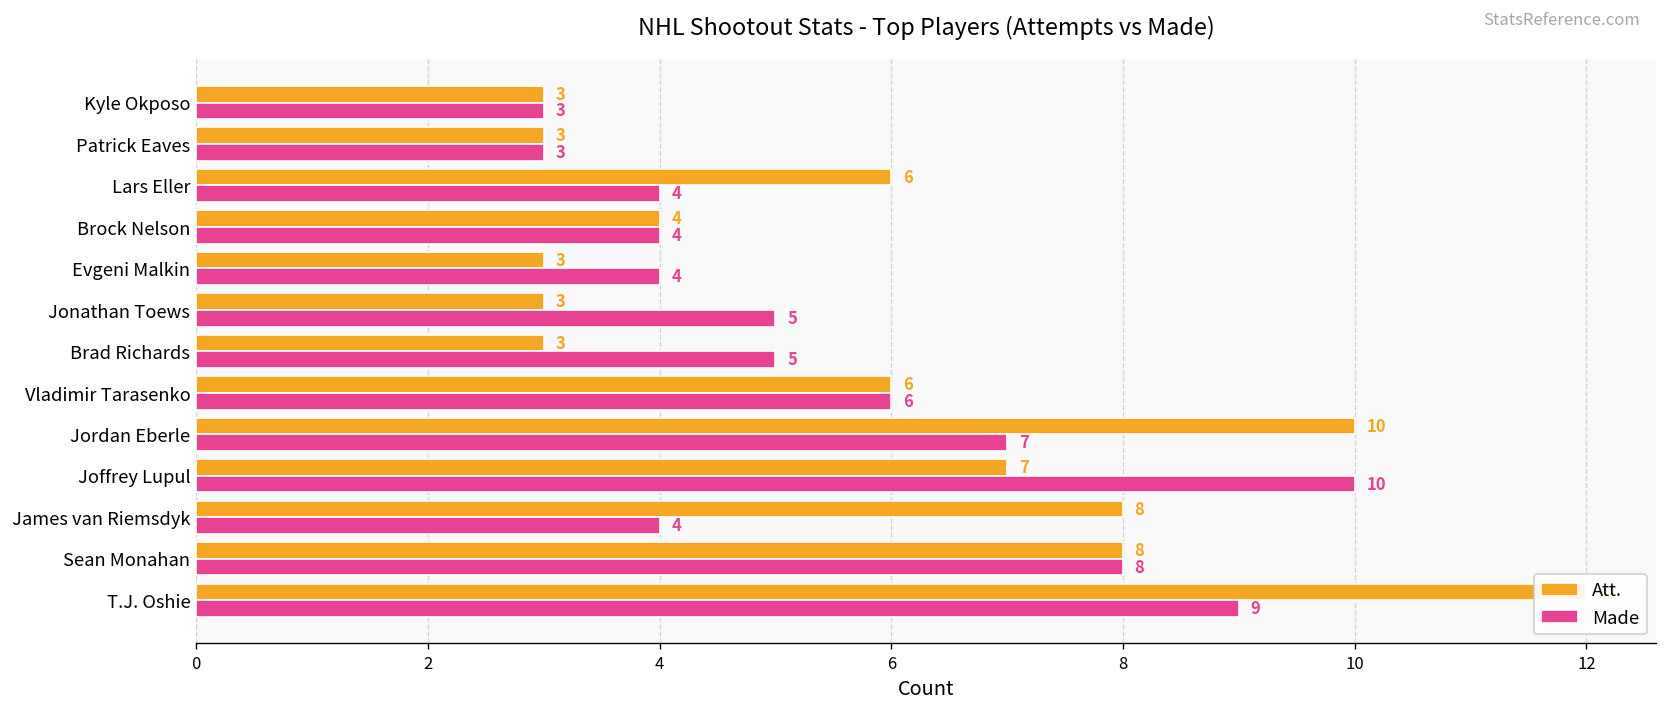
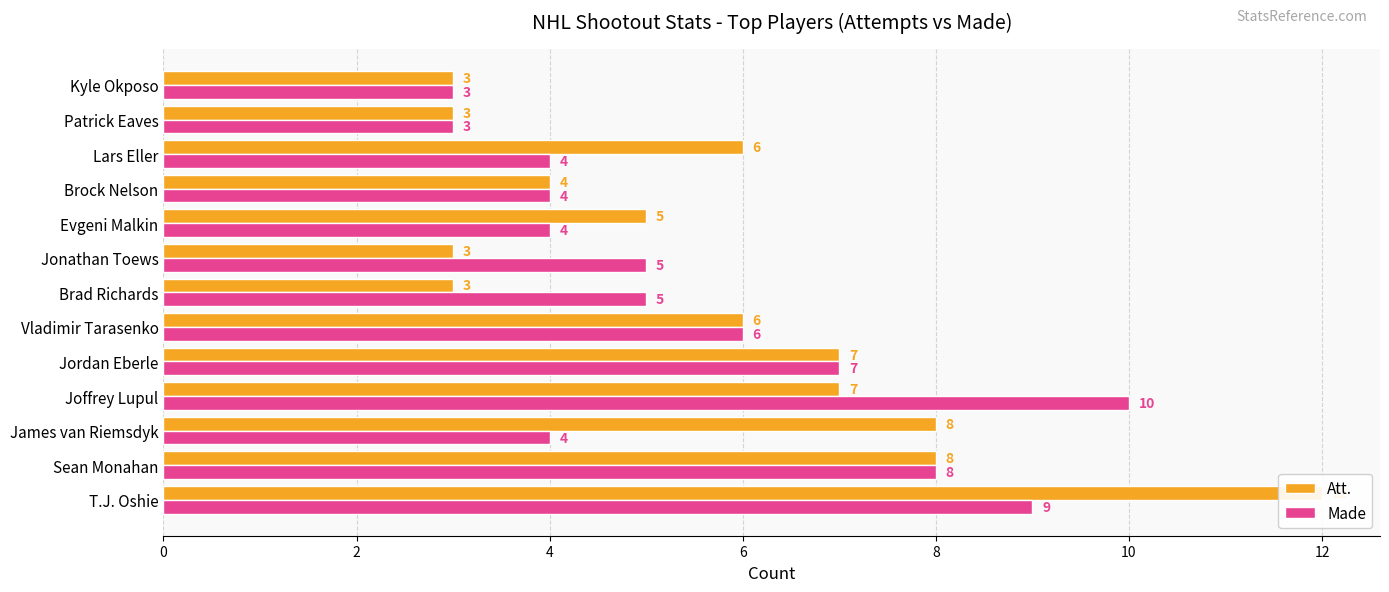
  {
    "Att.": {
      "Kyle Okposo": 3,
      "Patrick Eaves": 3,
      "Lars Eller": 6,
      "Brock Nelson": 4,
-     "Evgeni Malkin": 3,
+     "Evgeni Malkin": 5,
      "Jonathan Toews": 3,
      "Brad Richards": 3,
      "Vladimir Tarasenko": 6,
-     "Jordan Eberle": 10,
+     "Jordan Eberle": 7,
      "Joffrey Lupul": 7,
      "James van Riemsdyk": 8,
      "Sean Monahan": 8
    },
    "Made": {
      "Kyle Okposo": 3,
      "Patrick Eaves": 3,
      "Lars Eller": 4,
      "Brock Nelson": 4,
      "Evgeni Malkin": 4,
      "Jonathan Toews": 5,
      "Brad Richards": 5,
      "Vladimir Tarasenko": 6,
      "Jordan Eberle": 7,
      "Joffrey Lupul": 10,
      "James van Riemsdyk": 4,
      "Sean Monahan": 8,
      "T.J. Oshie": 9
    }
  }
